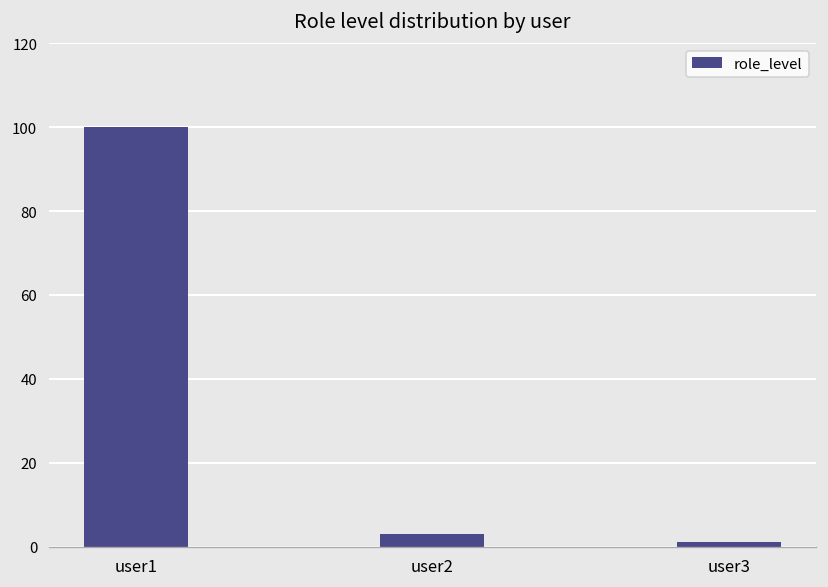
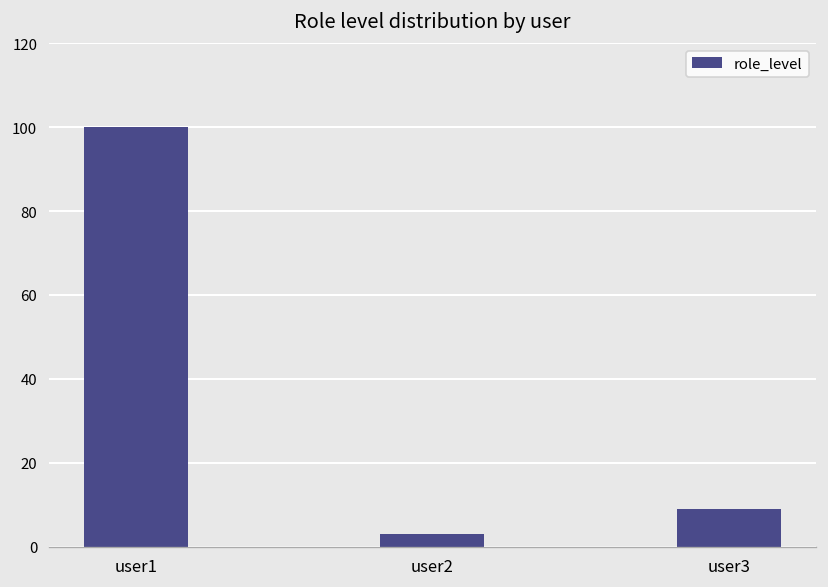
  {
    "user1": 100,
    "user2": 3,
-   "user3": 1
+   "user3": 9
  }
